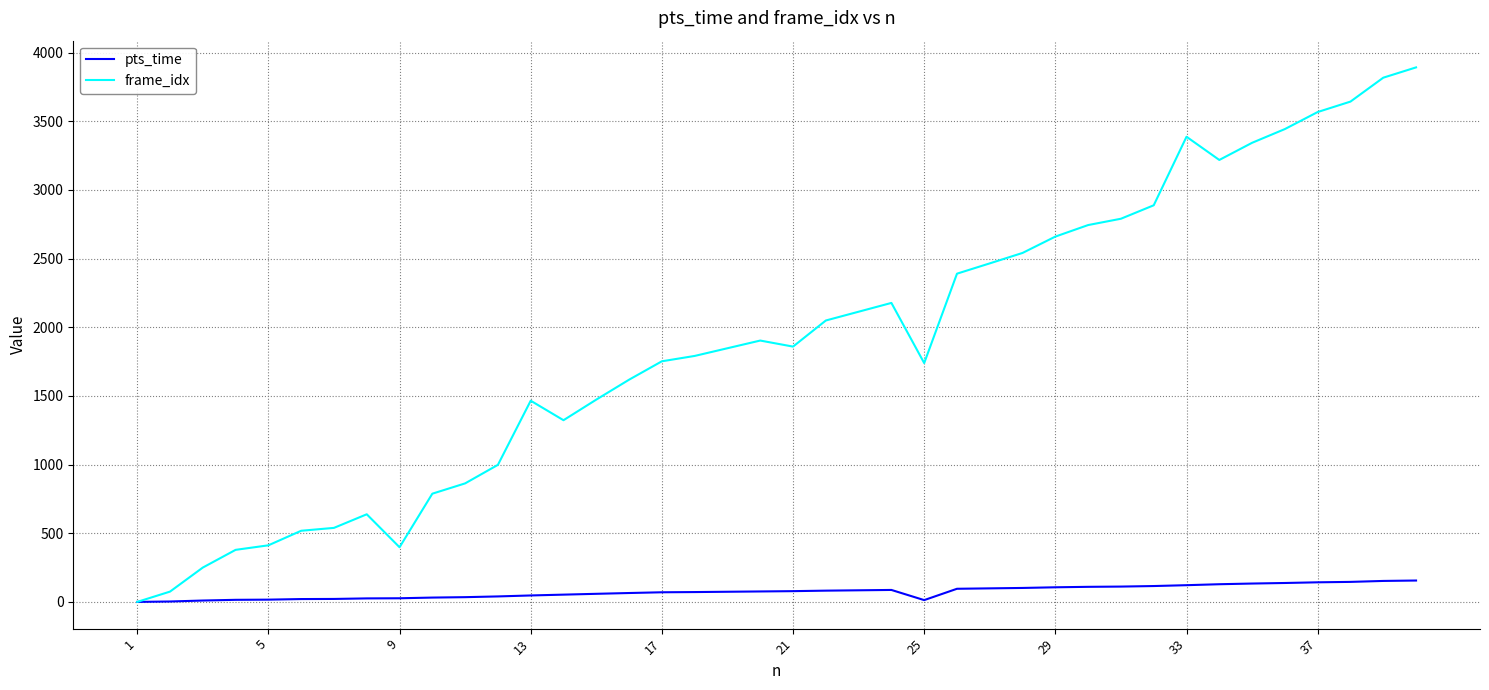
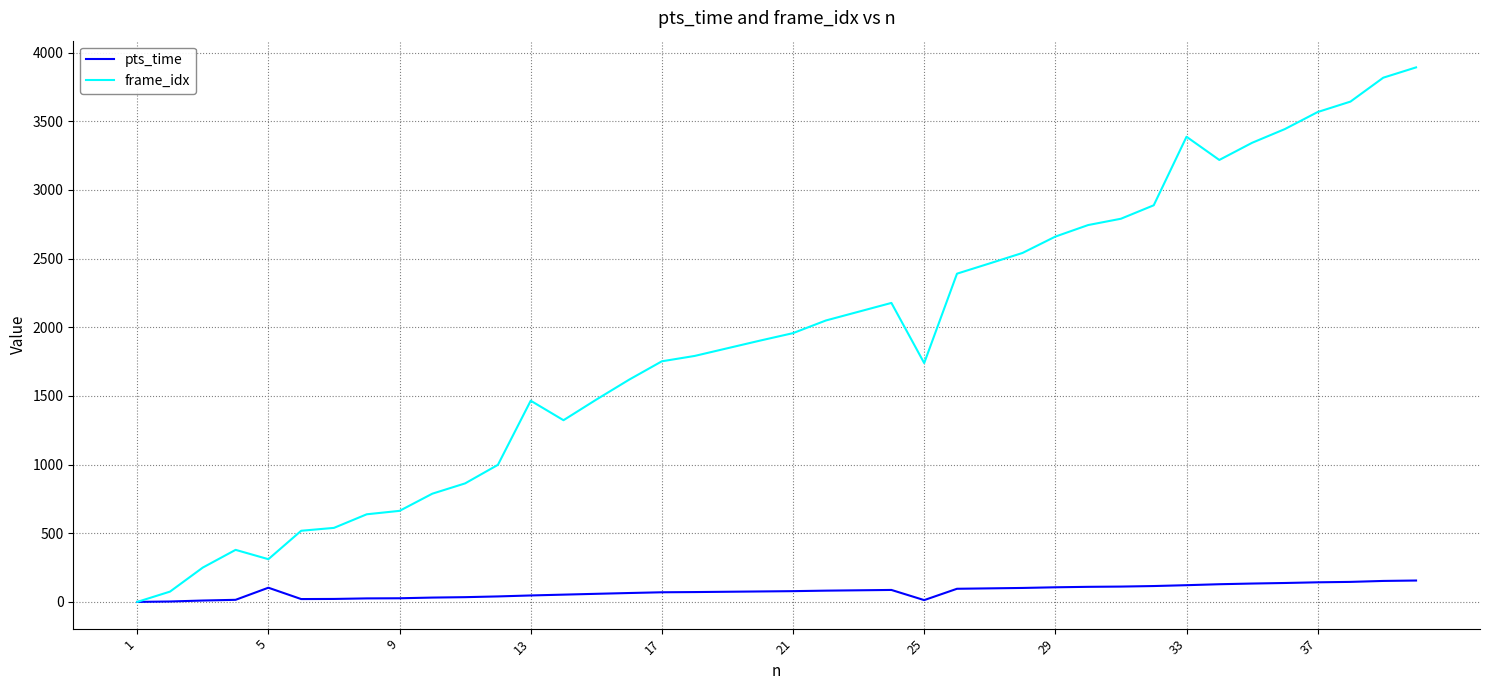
  {
    "pts_time": {
-     "5": 20,
+     "5": 100,
      "9": 30,
      "13": 50,
      "17": 70,
      "21": 80,
      "25": 10,
      "29": 110,
      "33": 120,
      "37": 140
    },
    "frame_idx": {
-     "5": 410,
-     "9": 400,
+     "5": 310,
+     "9": 660,
      "13": 1470,
      "17": 1750,
-     "21": 1860,
+     "21": 1960,
      "25": 1740,
      "29": 2660,
      "33": 3390,
      "37": 3570
    }
  }
